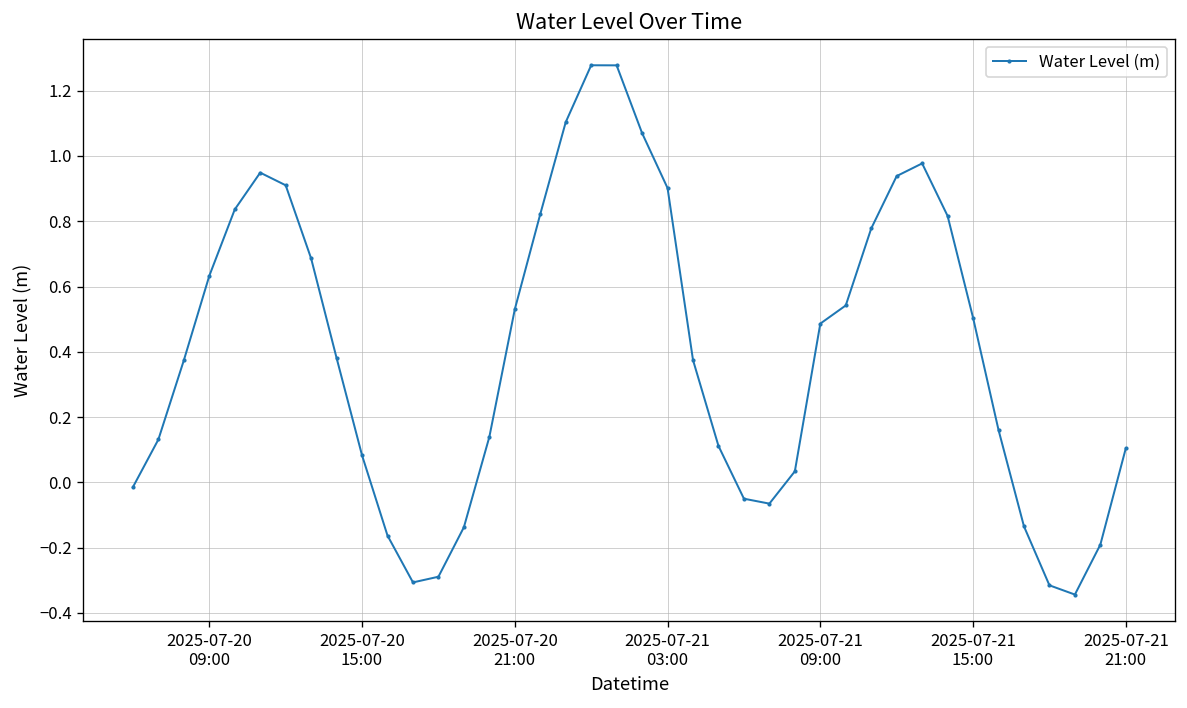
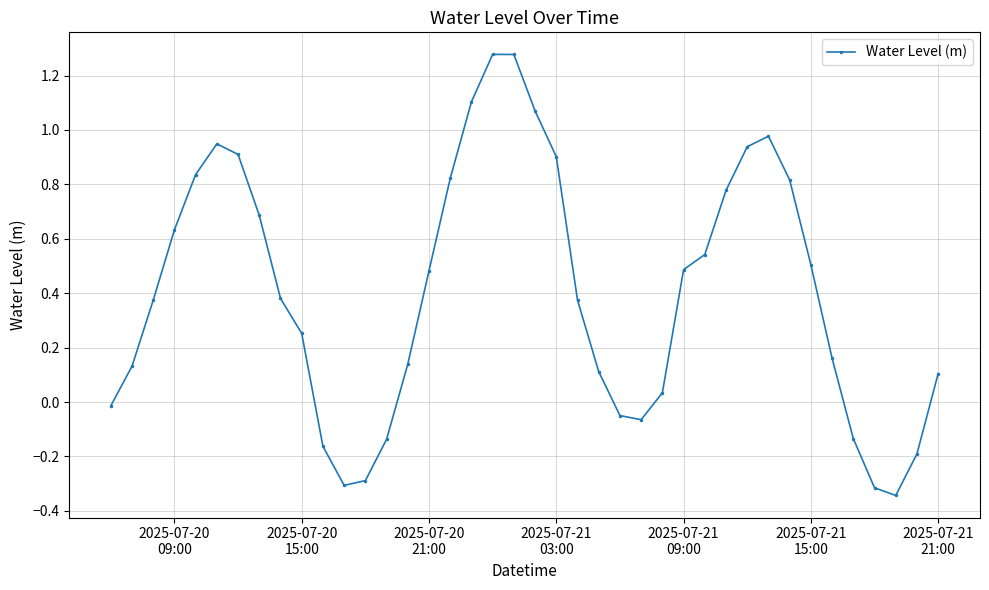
  {
    "2025-07-20 09:00": 0.63,
-   "2025-07-20 15:00": 0.08,
-   "2025-07-20 21:00": 0.53,
+   "2025-07-20 15:00": 0.25,
+   "2025-07-20 21:00": 0.48,
    "2025-07-21 03:00": 0.90,
    "2025-07-21 09:00": 0.49,
    "2025-07-21 15:00": 0.50,
    "2025-07-21 21:00": 0.10
  }
